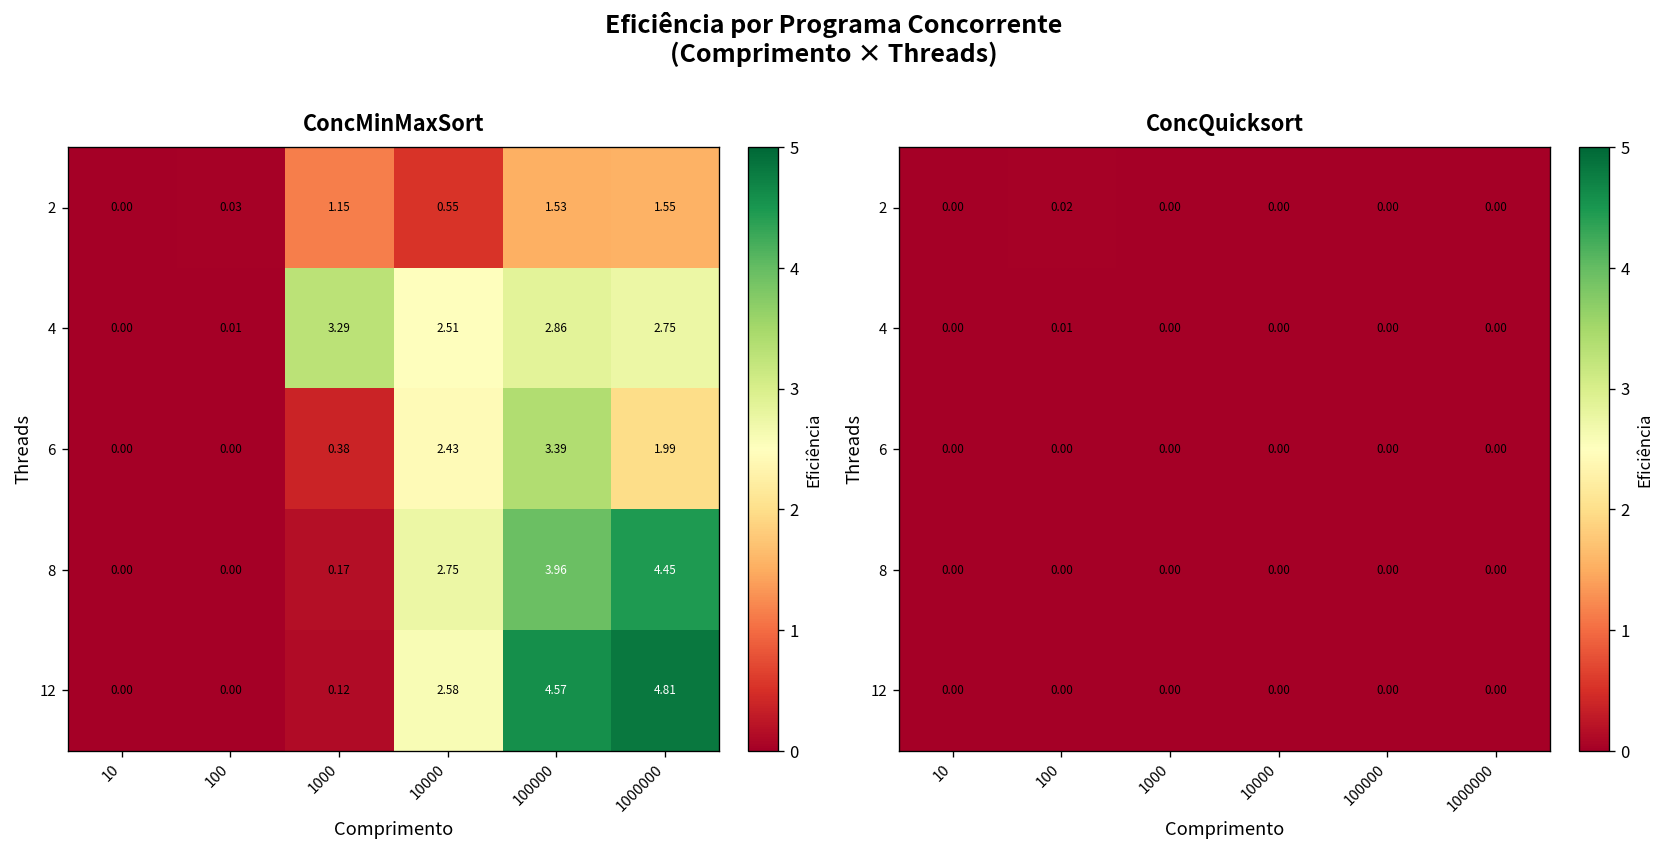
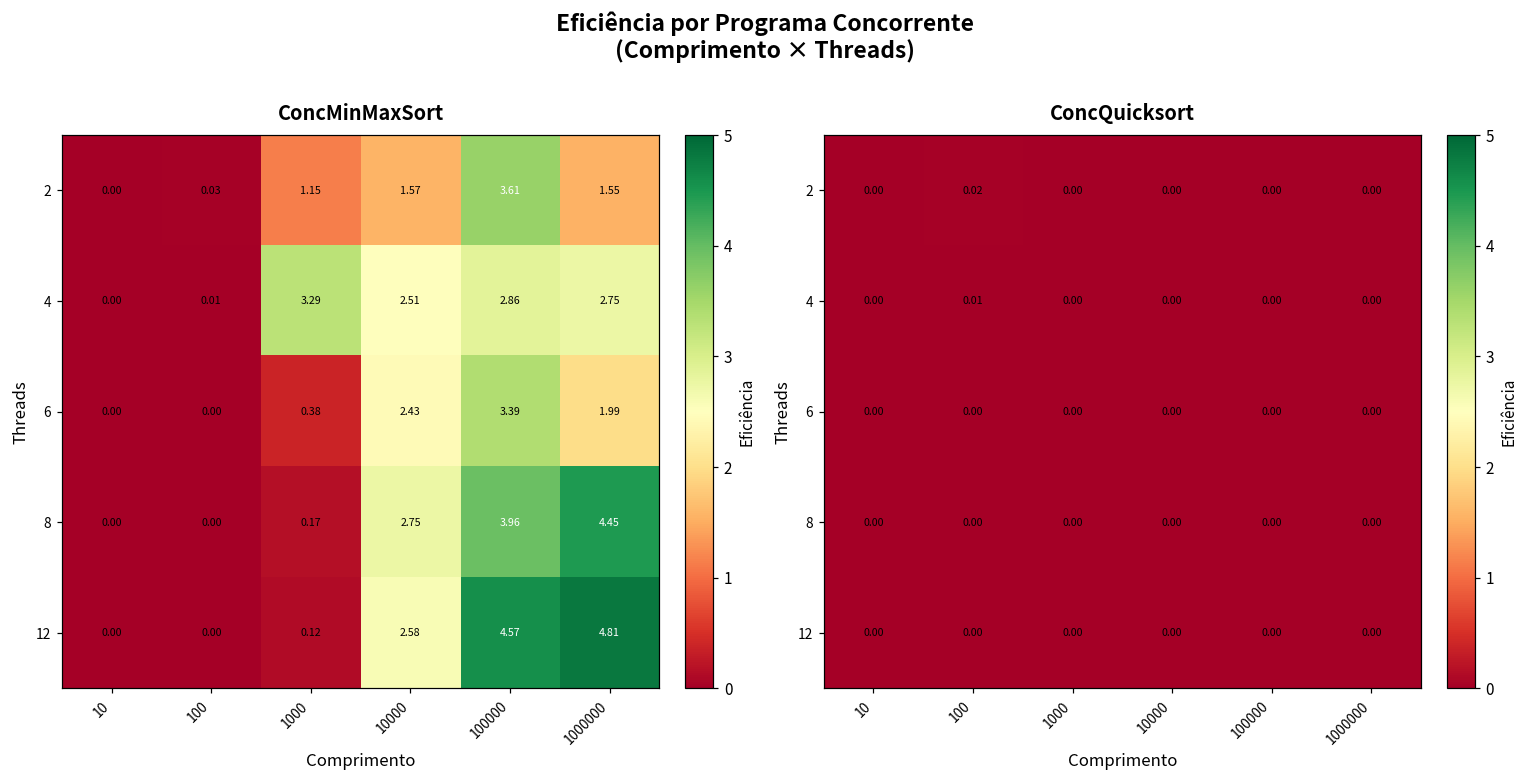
  {
    "ConcMinMaxSort": {
      "2": {
        "10": 0.00,
        "100": 0.03,
        "1000": 1.15,
-       "10000": 0.55,
-       "100000": 1.53,
+       "10000": 1.57,
+       "100000": 3.61,
        "1000000": 1.55
      },
      "4": {
        "10": 0.00,
        "100": 0.01,
        "1000": 3.29,
        "10000": 2.51,
        "100000": 2.86,
        "1000000": 2.75
      },
      "6": {
        "10": 0.00,
        "100": 0.00,
        "1000": 0.38,
        "10000": 2.43,
        "100000": 3.39,
        "1000000": 1.99
      },
      "8": {
        "10": 0.00,
        "100": 0.00,
        "1000": 0.17,
        "10000": 2.75,
        "100000": 3.96,
        "1000000": 4.45
      },
      "12": {
        "10": 0.00,
        "100": 0.00,
        "1000": 0.12,
        "10000": 2.58,
        "100000": 4.57,
        "1000000": 4.81
      }
    },
    "ConcQuicksort": {
      "2": {
        "10": 0.00,
        "100": 0.02,
        "1000": 0.00,
        "10000": 0.00,
        "100000": 0.00,
        "1000000": 0.00
      },
      "4": {
        "10": 0.00,
        "100": 0.01,
        "1000": 0.00,
        "10000": 0.00,
        "100000": 0.00,
        "1000000": 0.00
      },
      "6": {
        "10": 0.00,
        "100": 0.00,
        "1000": 0.00,
        "10000": 0.00,
        "100000": 0.00,
        "1000000": 0.00
      },
      "8": {
        "10": 0.00,
        "100": 0.00,
        "1000": 0.00,
        "10000": 0.00,
        "100000": 0.00,
        "1000000": 0.00
      },
      "12": {
        "10": 0.00,
        "100": 0.00,
        "1000": 0.00,
        "10000": 0.00,
        "100000": 0.00,
        "1000000": 0.00
      }
    }
  }
